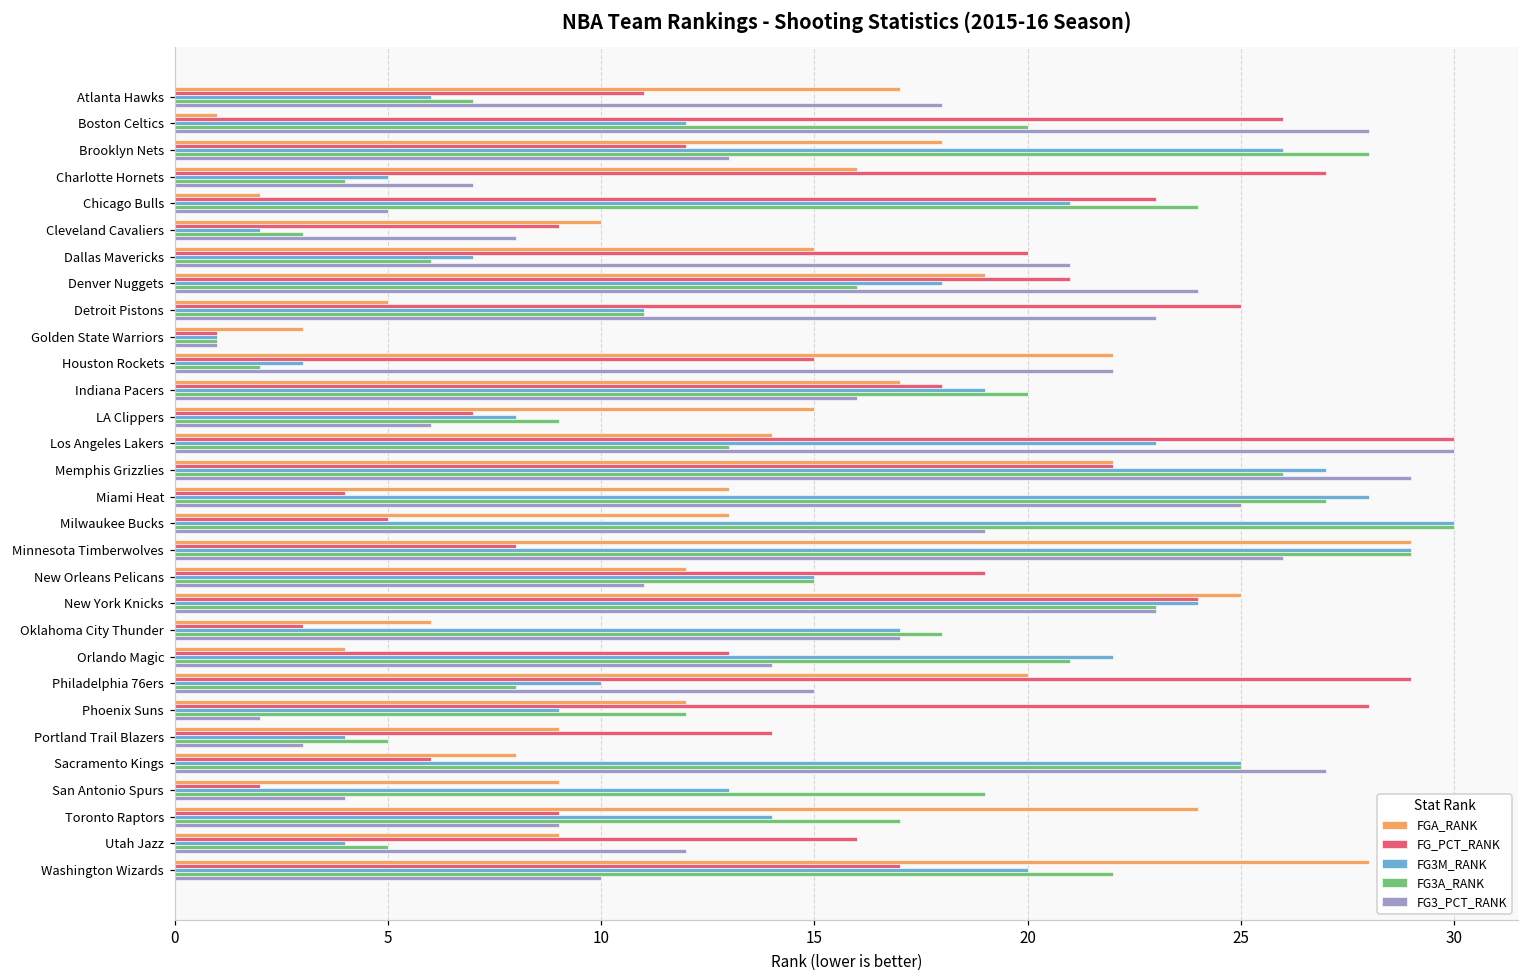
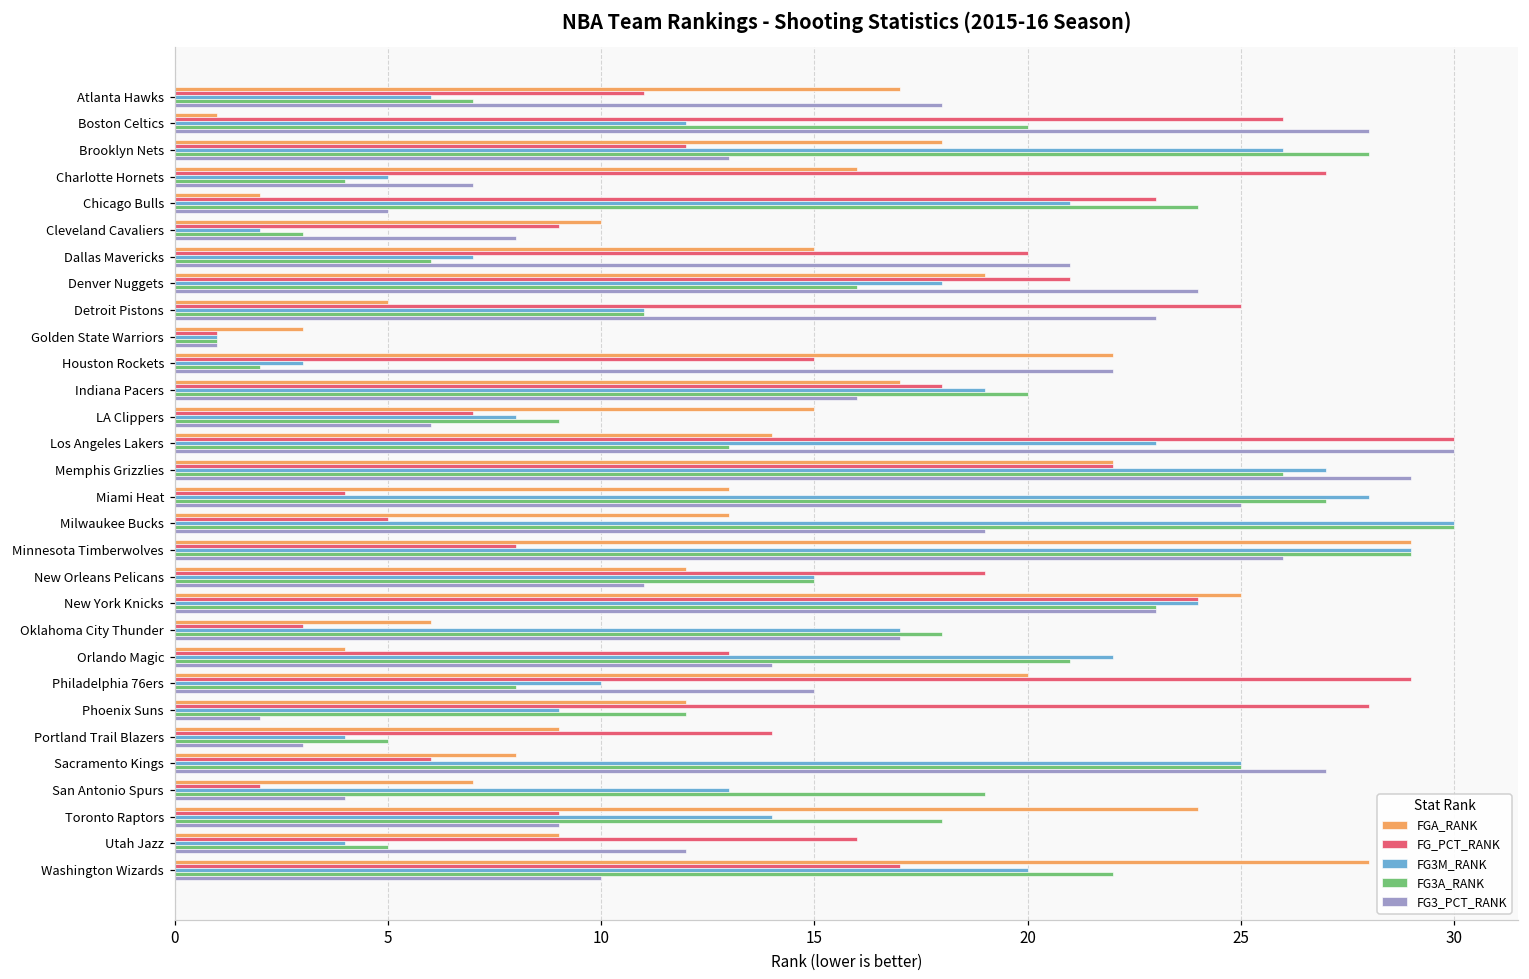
  {
    "FGA_RANK": {
      "Atlanta Hawks": 17,
      "Boston Celtics": 1,
      "Brooklyn Nets": 18,
      "Charlotte Hornets": 16,
      "Chicago Bulls": 2,
      "Cleveland Cavaliers": 10,
      "Dallas Mavericks": 15,
      "Denver Nuggets": 19,
      "Detroit Pistons": 5,
      "Golden State Warriors": 3,
      "Houston Rockets": 22,
      "Indiana Pacers": 17,
      "LA Clippers": 15,
      "Los Angeles Lakers": 14,
      "Memphis Grizzlies": 22,
      "Miami Heat": 13,
      "Milwaukee Bucks": 13,
      "Minnesota Timberwolves": 29,
      "New Orleans Pelicans": 12,
      "New York Knicks": 25,
      "Oklahoma City Thunder": 6,
      "Orlando Magic": 4,
      "Philadelphia 76ers": 20,
      "Phoenix Suns": 12,
      "Portland Trail Blazers": 9,
      "Sacramento Kings": 8,
-     "San Antonio Spurs": 9,
+     "San Antonio Spurs": 7,
      "Toronto Raptors": 24,
      "Utah Jazz": 9,
      "Washington Wizards": 28
    },
    "FG_PCT_RANK": {
      "Atlanta Hawks": 11,
      "Boston Celtics": 26,
      "Brooklyn Nets": 12,
      "Charlotte Hornets": 27,
      "Chicago Bulls": 23,
      "Cleveland Cavaliers": 9,
      "Dallas Mavericks": 20,
      "Denver Nuggets": 21,
      "Detroit Pistons": 25,
      "Golden State Warriors": 1,
      "Houston Rockets": 15,
      "Indiana Pacers": 18,
      "LA Clippers": 7,
      "Los Angeles Lakers": 30,
      "Memphis Grizzlies": 22,
      "Miami Heat": 4,
      "Milwaukee Bucks": 5,
      "Minnesota Timberwolves": 8,
      "New Orleans Pelicans": 19,
      "New York Knicks": 24,
      "Oklahoma City Thunder": 3,
      "Orlando Magic": 13,
      "Philadelphia 76ers": 29,
      "Phoenix Suns": 28,
      "Portland Trail Blazers": 14,
      "Sacramento Kings": 6,
      "San Antonio Spurs": 2,
      "Toronto Raptors": 9,
      "Utah Jazz": 16,
      "Washington Wizards": 17
    },
    "FG3A_RANK": {
      "Atlanta Hawks": 7,
      "Boston Celtics": 20,
      "Brooklyn Nets": 28,
      "Charlotte Hornets": 4,
      "Chicago Bulls": 24,
      "Cleveland Cavaliers": 3,
      "Dallas Mavericks": 6,
      "Denver Nuggets": 16,
      "Detroit Pistons": 11,
      "Golden State Warriors": 1,
      "Houston Rockets": 2,
      "Indiana Pacers": 20,
      "LA Clippers": 9,
      "Los Angeles Lakers": 13,
      "Memphis Grizzlies": 26,
      "Miami Heat": 27,
      "Milwaukee Bucks": 30,
      "Minnesota Timberwolves": 29,
      "New Orleans Pelicans": 15,
      "New York Knicks": 23,
      "Oklahoma City Thunder": 18,
      "Orlando Magic": 21,
      "Philadelphia 76ers": 8,
      "Phoenix Suns": 12,
      "Portland Trail Blazers": 5,
      "Sacramento Kings": 25,
      "San Antonio Spurs": 19,
-     "Toronto Raptors": 17,
+     "Toronto Raptors": 18,
      "Utah Jazz": 5,
      "Washington Wizards": 22
    }
  }
